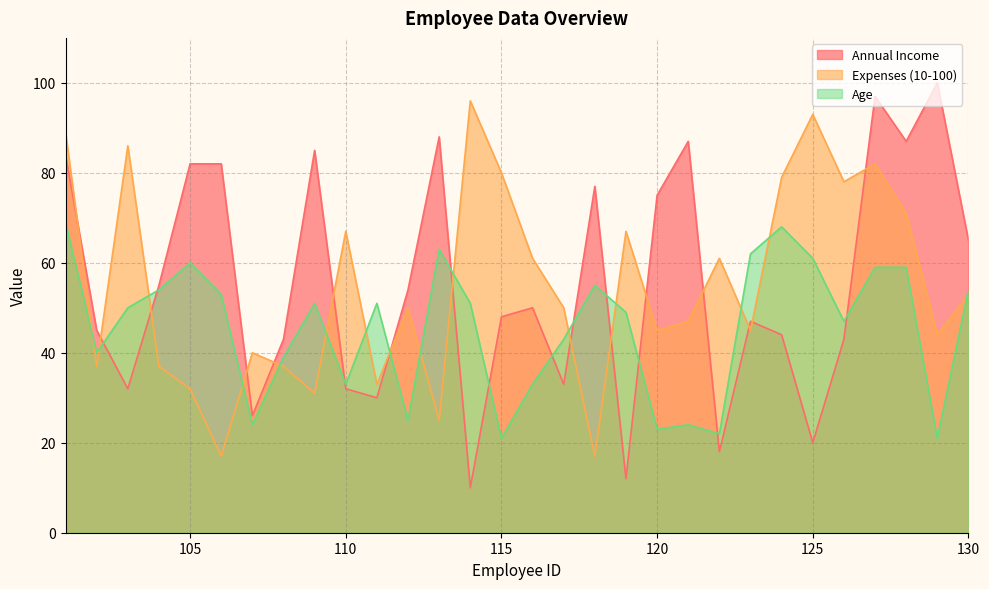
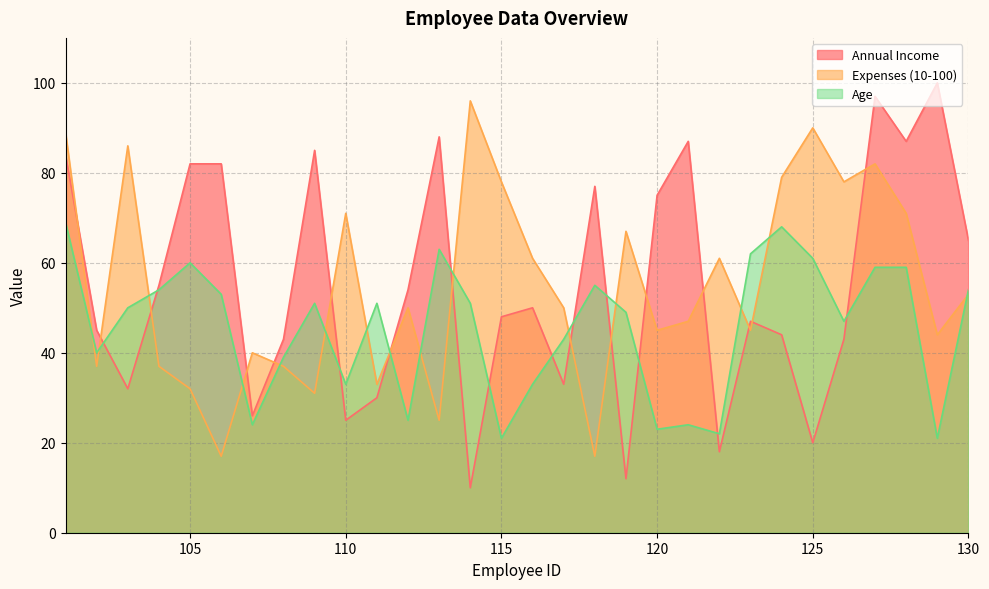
  {
    "Annual Income": {
      "105": 82,
-     "110": 32,
+     "110": 25,
      "115": 48,
      "120": 75,
      "125": 20,
      "130": 65
    },
    "Expenses (10-100)": {
      "105": 32,
-     "110": 67,
-     "115": 80,
+     "110": 71,
+     "115": 78,
      "120": 45,
-     "125": 93,
+     "125": 90,
      "130": 53
    },
    "Age": {
      "105": 60,
      "110": 33,
      "115": 21,
      "120": 23,
      "125": 61,
      "130": 54
    }
  }
